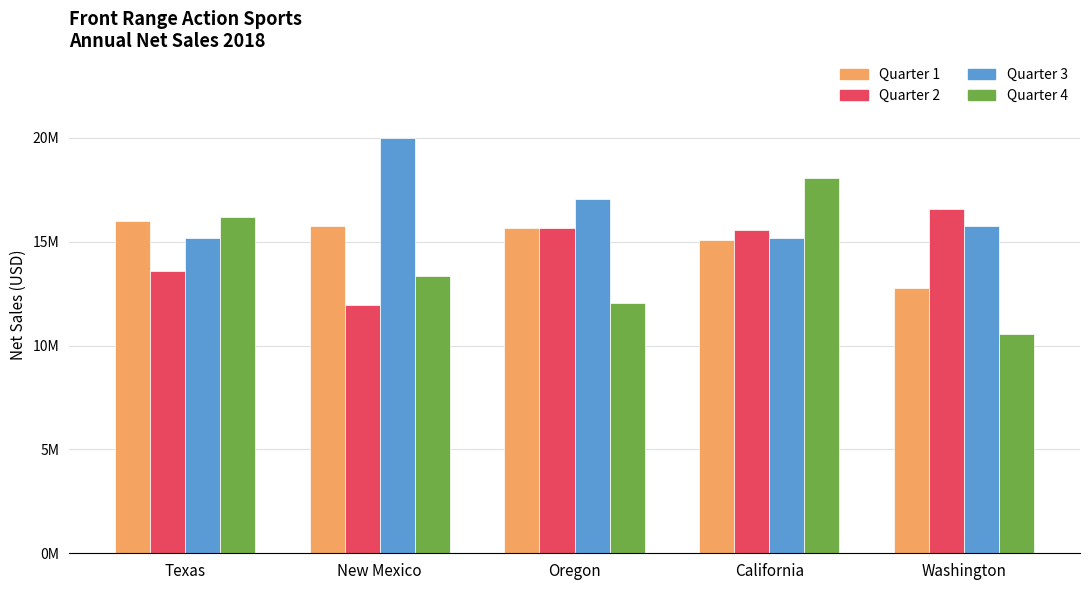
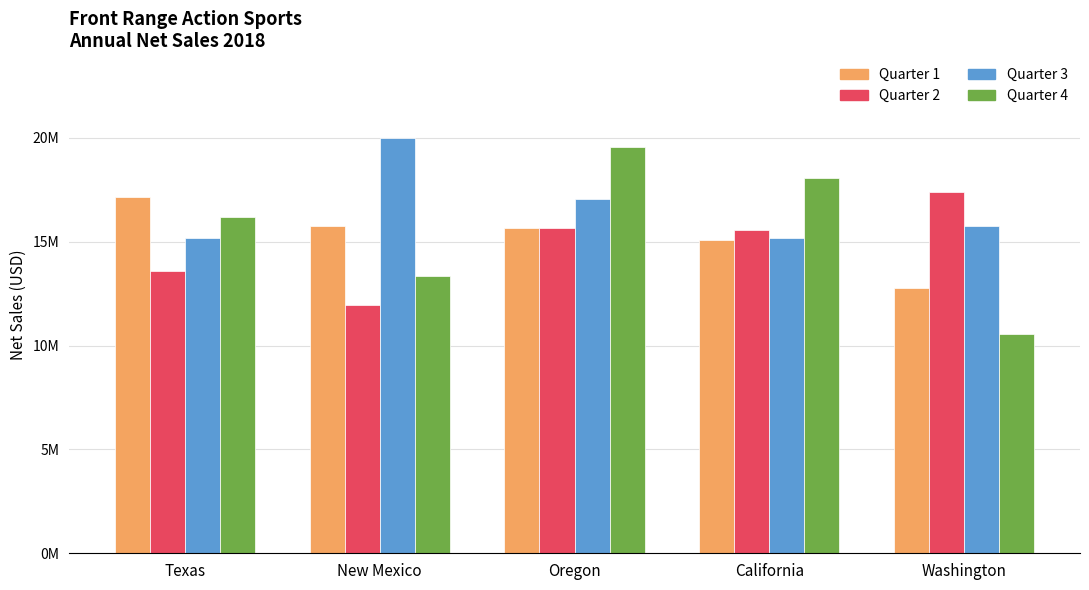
  {
    "Quarter 1": {
-     "Texas": 16000000,
+     "Texas": 17100000,
      "New Mexico": 15800000,
      "Oregon": 15700000,
      "California": 15100000,
      "Washington": 12800000
    },
    "Quarter 2": {
      "Texas": 13600000,
      "New Mexico": 12000000,
      "Oregon": 15700000,
      "California": 15600000,
-     "Washington": 16600000
+     "Washington": 17400000
    },
    "Quarter 3": {
      "Texas": 15200000,
      "New Mexico": 20000000,
      "Oregon": 17100000,
      "California": 15200000,
      "Washington": 15800000
    },
    "Quarter 4": {
      "Texas": 16200000,
      "New Mexico": 13400000,
-     "Oregon": 12100000,
+     "Oregon": 19600000,
      "California": 18100000,
      "Washington": 10600000
    }
  }
